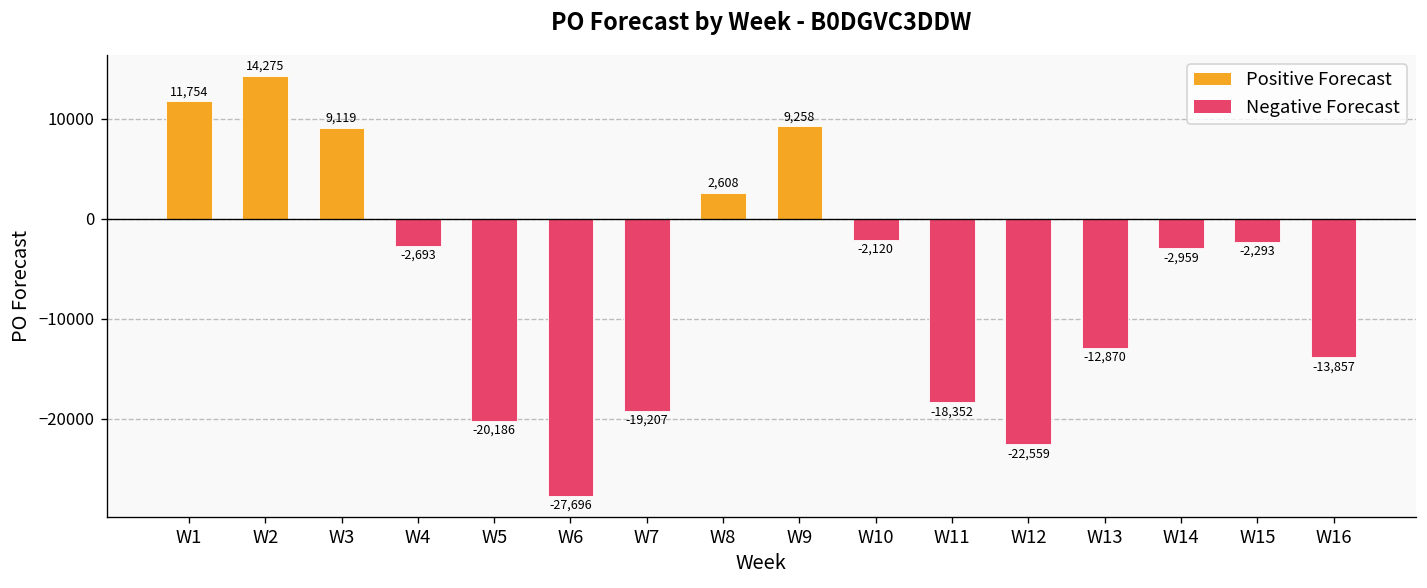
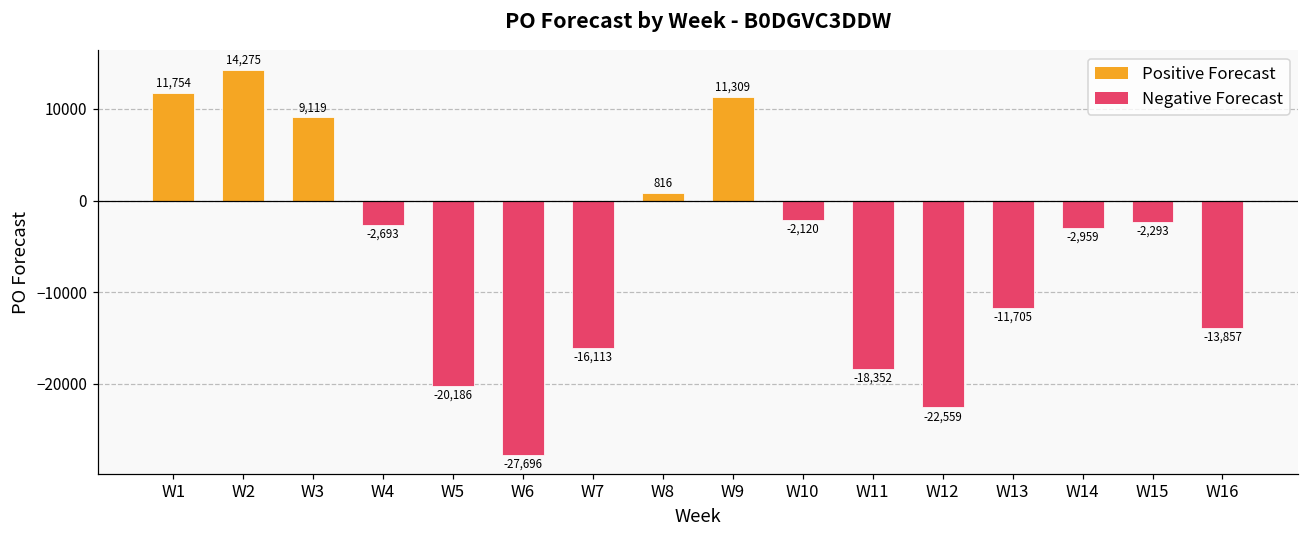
  {
    "W1": "11,754",
    "W2": "14,275",
    "W3": "9,119",
    "W4": "-2,693",
    "W5": "-20,186",
    "W6": "-27,696",
-   "W7": "-19,207",
-   "W8": "2,608",
-   "W9": "9,258",
+   "W7": "-16,113",
+   "W8": "816",
+   "W9": "11,309",
    "W10": "-2,120",
    "W11": "-18,352",
    "W12": "-22,559",
-   "W13": "-12,870",
+   "W13": "-11,705",
    "W14": "-2,959",
    "W15": "-2,293",
    "W16": "-13,857"
  }
